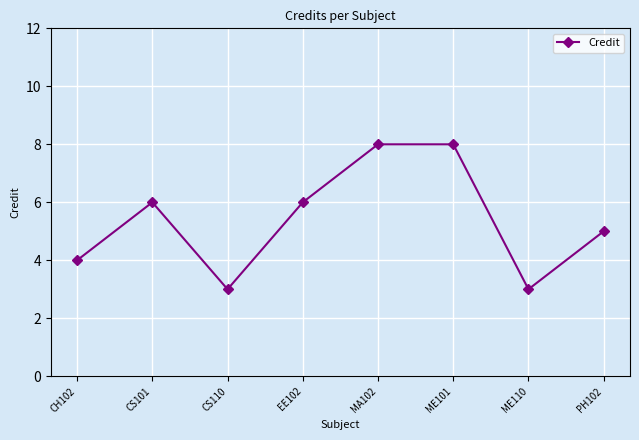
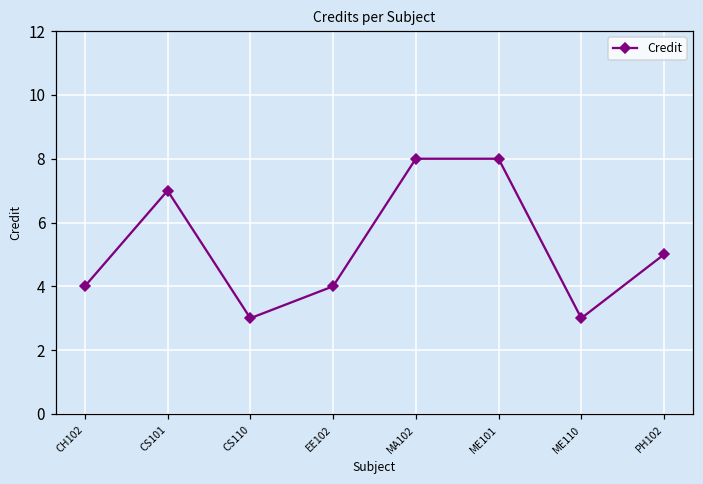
  {
    "CH102": 4,
-   "CS101": 6,
+   "CS101": 7,
    "CS110": 3,
-   "EE102": 6,
+   "EE102": 4,
    "MA102": 8,
    "ME101": 8,
    "ME110": 3,
    "PH102": 5
  }
